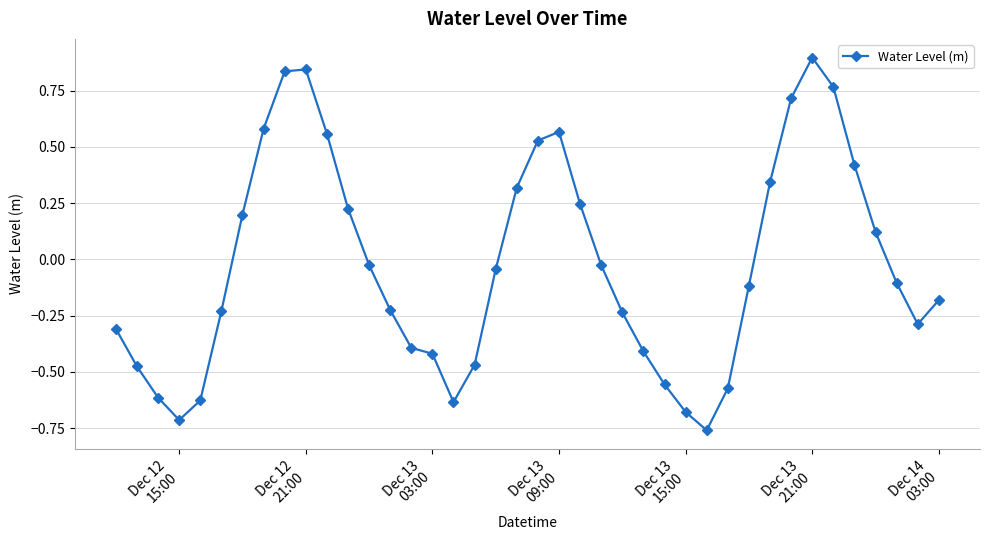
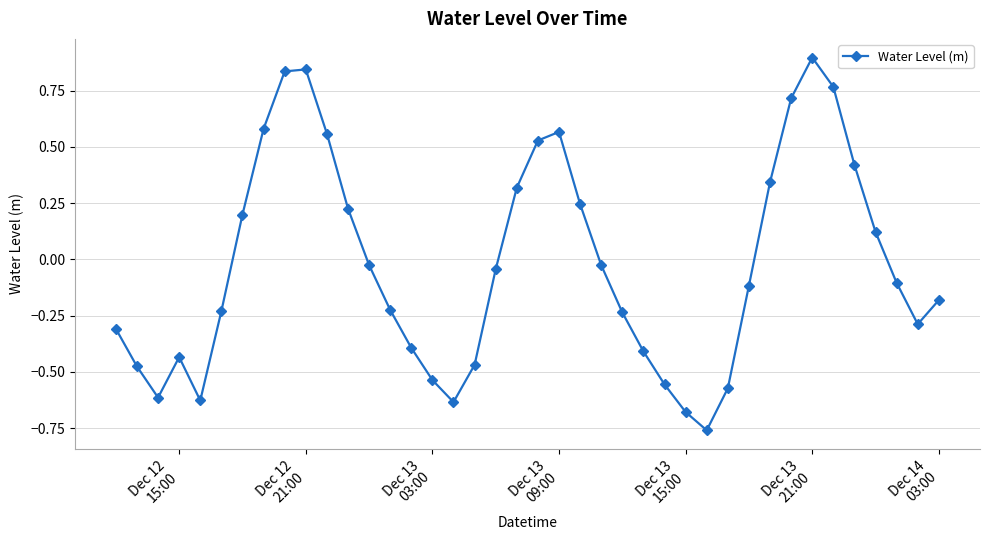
  {
-   "Dec 12 15:00": -0.71,
+   "Dec 12 15:00": -0.43,
    "Dec 12 21:00": 0.84,
-   "Dec 13 03:00": -0.42,
+   "Dec 13 03:00": -0.54,
    "Dec 13 09:00": 0.57,
    "Dec 13 15:00": -0.68,
    "Dec 13 21:00": 0.90,
    "Dec 14 03:00": -0.18
  }
